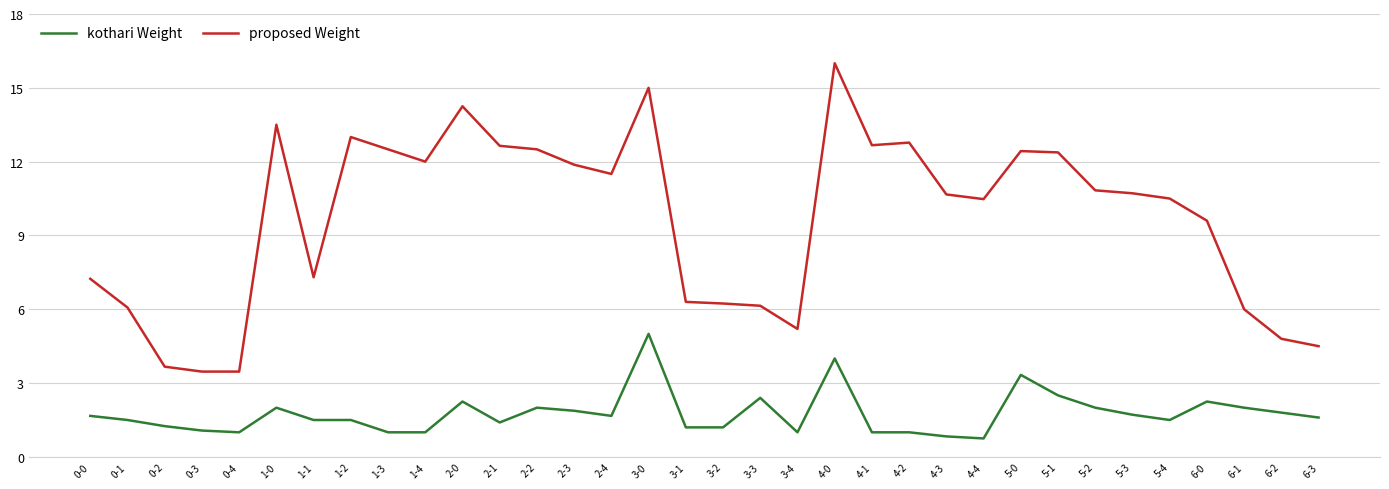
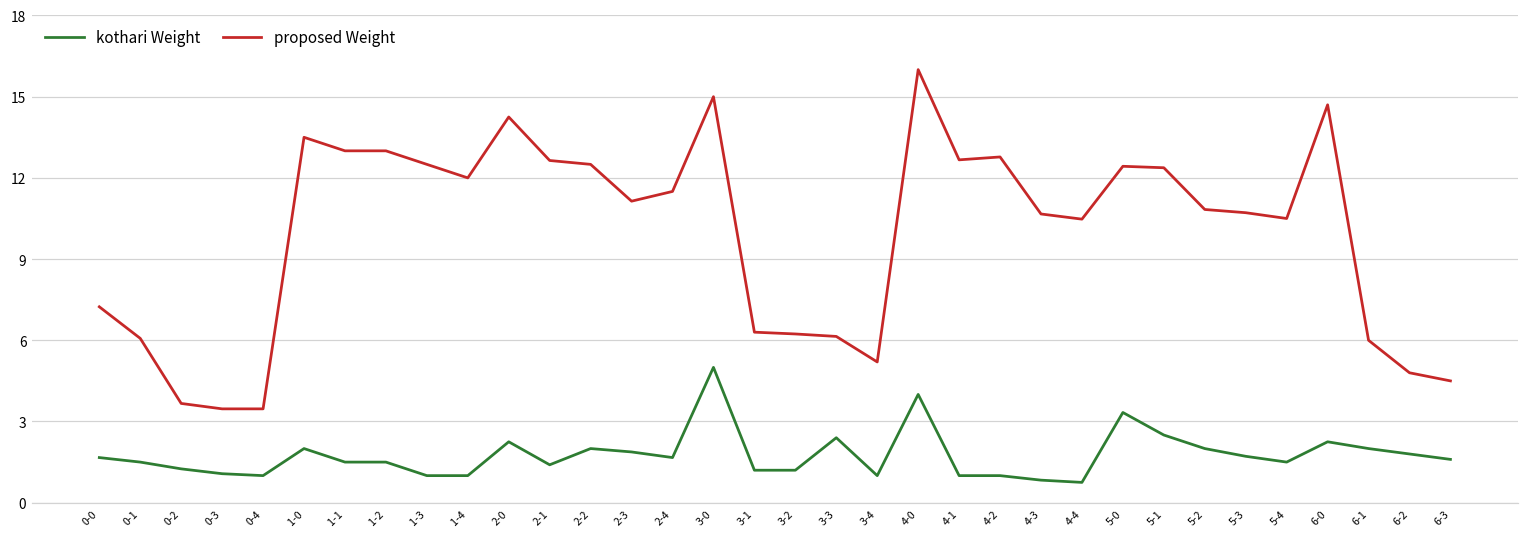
  {
    "kothari Weight": {
      "0-0": 1.7,
      "0-1": 1.5,
      "0-2": 1.3,
      "0-3": 1.1,
      "0-4": 1.0,
      "1-0": 2.0,
      "1-1": 1.5,
      "1-2": 1.5,
      "1-3": 1.0,
      "1-4": 1.0,
      "2-0": 2.3,
      "2-1": 1.4,
      "2-2": 2.0,
      "2-3": 1.9,
      "2-4": 1.7,
      "3-0": 5.0,
      "3-1": 1.2,
      "3-2": 1.2,
      "3-3": 2.4,
      "3-4": 1.0,
      "4-0": 4.0,
      "4-1": 1.0,
      "4-2": 1.0,
      "4-3": 0.8,
      "4-4": 0.8,
      "5-0": 3.3,
      "5-1": 2.5,
      "5-2": 2.0,
      "5-3": 1.7,
      "5-4": 1.5,
      "6-0": 2.3,
      "6-1": 2.0,
      "6-2": 1.8,
      "6-3": 1.6
    },
    "proposed Weight": {
      "0-0": 7.2,
      "0-1": 6.1,
      "0-2": 3.7,
      "0-3": 3.5,
      "0-4": 3.5,
      "1-0": 13.5,
-     "1-1": 7.3,
+     "1-1": 13.0,
      "1-2": 13.0,
      "1-3": 12.5,
      "1-4": 12.0,
      "2-0": 14.3,
      "2-1": 12.6,
      "2-2": 12.5,
-     "2-3": 11.9,
+     "2-3": 11.1,
      "2-4": 11.5,
      "3-0": 15.0,
      "3-1": 6.3,
      "3-2": 6.2,
      "3-3": 6.1,
      "3-4": 5.2,
      "4-0": 16.0,
      "4-1": 12.7,
      "4-2": 12.8,
      "4-3": 10.7,
      "4-4": 10.5,
      "5-0": 12.4,
      "5-1": 12.4,
      "5-2": 10.8,
      "5-3": 10.7,
      "5-4": 10.5,
-     "6-0": 9.6,
+     "6-0": 14.7,
      "6-1": 6.0,
      "6-2": 4.8,
      "6-3": 4.5
    }
  }
